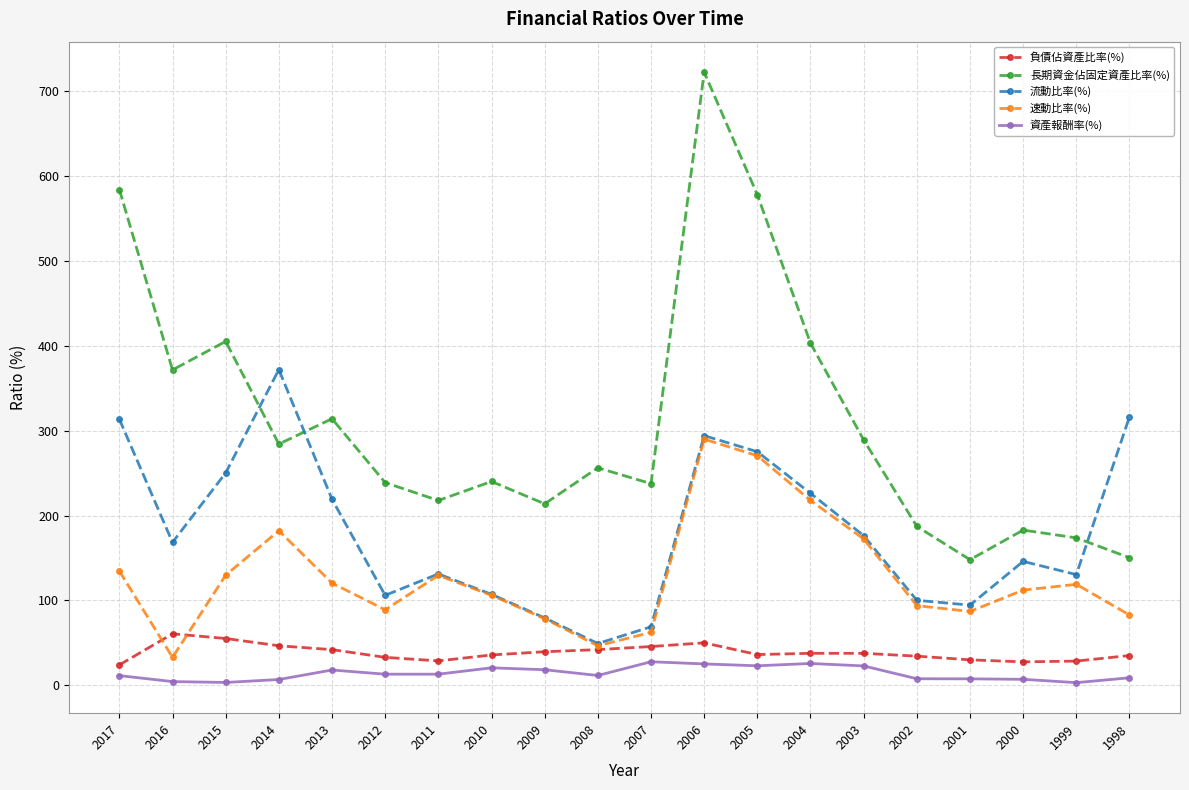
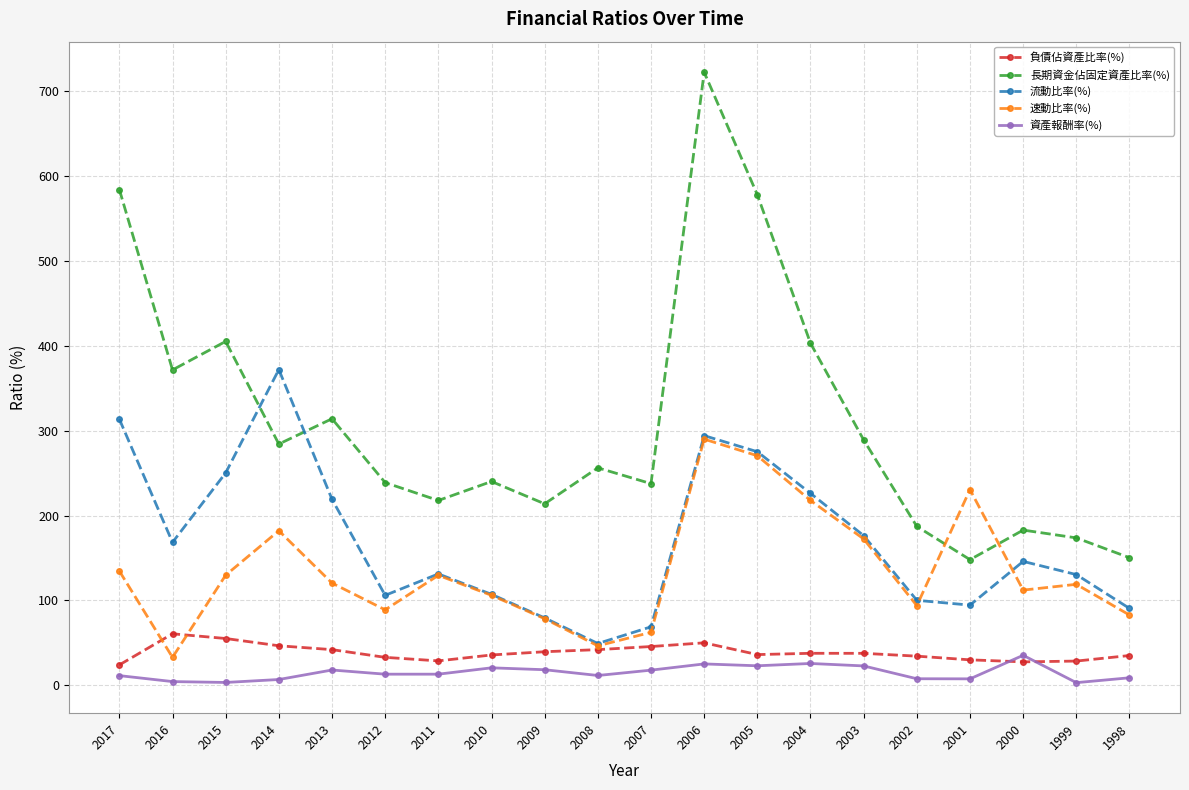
  {
    "負債佔資產比率(%)": {
      "2017": 20,
      "2016": 60,
      "2015": 60,
      "2014": 50,
      "2013": 40,
      "2012": 30,
      "2011": 30,
      "2010": 40,
      "2009": 40,
      "2008": 40,
      "2007": 50,
      "2006": 50,
      "2005": 40,
      "2004": 40,
      "2003": 40,
      "2002": 30,
      "2001": 30,
      "2000": 30,
      "1999": 30,
      "1998": 40
    },
    "長期資金佔固定資產比率(%)": {
      "2017": 580,
      "2016": 370,
      "2015": 410,
      "2014": 280,
      "2013": 310,
      "2012": 240,
      "2011": 220,
      "2010": 240,
      "2009": 210,
      "2008": 260,
      "2007": 240,
      "2006": 720,
      "2005": 580,
      "2004": 400,
      "2003": 290,
      "2002": 190,
      "2001": 150,
      "2000": 180,
      "1999": 170,
      "1998": 150
    },
    "流動比率(%)": {
      "2017": 310,
      "2016": 170,
      "2015": 250,
      "2014": 370,
      "2013": 220,
      "2012": 110,
      "2007": 70,
      "2006": 290,
      "2005": 280,
      "2004": 230,
      "2003": 180,
      "2002": 100,
      "2001": 90,
      "2000": 150,
      "1999": 130,
-     "1998": 320
+     "1998": 90
    },
    "速動比率(%)": {
      "2017": 130,
      "2016": 30,
      "2015": 130,
      "2014": 180,
      "2013": 120,
      "2012": 90,
      "2007": 60,
      "2006": 290,
      "2005": 270,
      "2004": 220,
      "2003": 170,
      "2002": 90,
-     "2001": 90,
+     "2001": 230,
      "2000": 110,
      "1999": 120,
      "1998": 80
    },
    "資產報酬率(%)": {
      "2017": 10,
      "2016": 0,
      "2015": 0,
      "2014": 10,
      "2013": 20,
      "2012": 10,
      "2011": 10,
      "2010": 20,
      "2009": 20,
      "2008": 10,
-     "2007": 30,
+     "2007": 20,
      "2006": 30,
      "2005": 20,
      "2004": 30,
      "2003": 20,
      "2002": 10,
      "2001": 10,
-     "2000": 10,
+     "2000": 40,
      "1999": 0,
      "1998": 10
    }
  }
